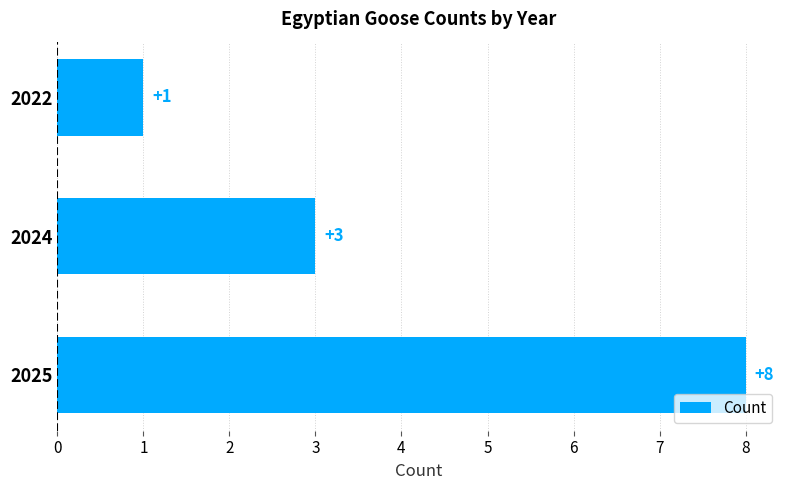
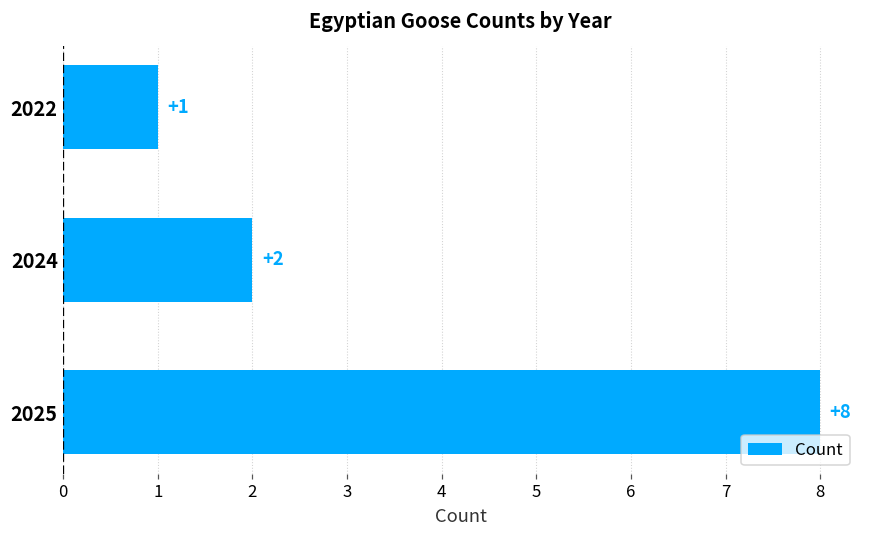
  {
    "2022": "+1",
-   "2024": "+3",
+   "2024": "+2",
    "2025": "+8"
  }
